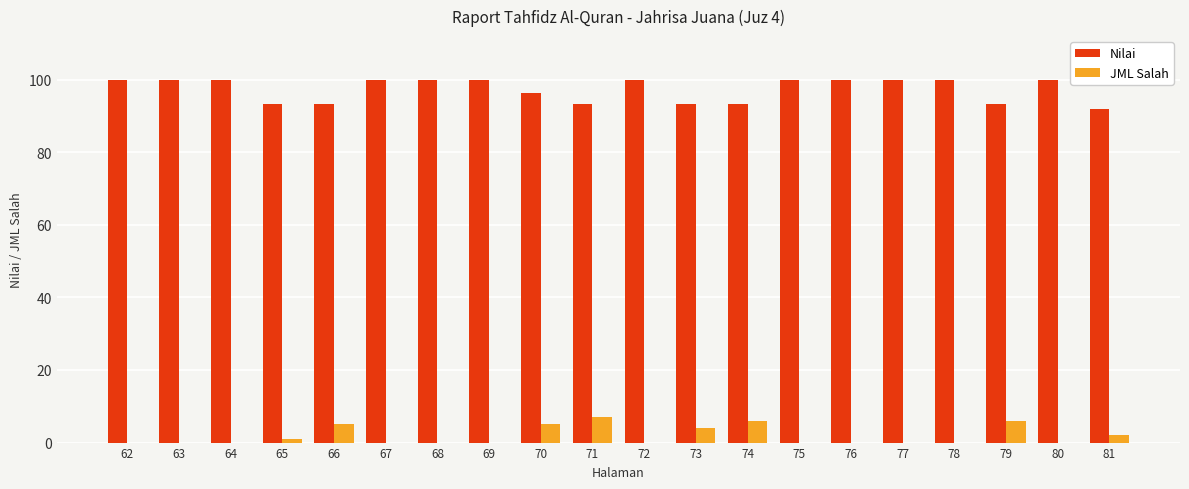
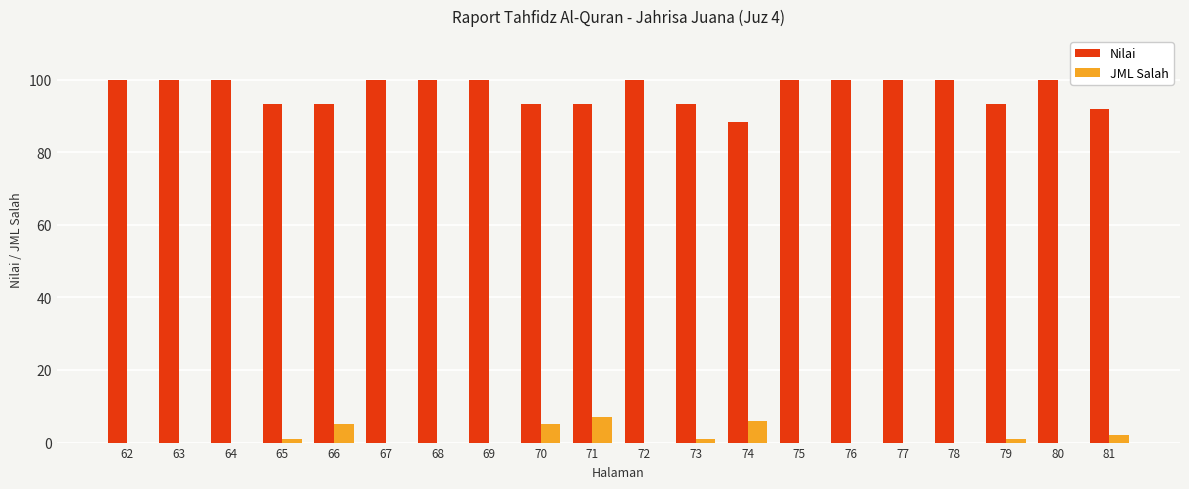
  {
    "Nilai": {
      "62": 100,
      "63": 100,
      "64": 100,
      "65": 93,
      "66": 93,
      "67": 100,
      "68": 100,
      "69": 100,
-     "70": 96,
+     "70": 93,
      "71": 93,
      "72": 100,
      "73": 93,
-     "74": 93,
+     "74": 88,
      "75": 100,
      "76": 100,
      "77": 100,
      "78": 100,
      "79": 93,
      "80": 100,
      "81": 92
    },
    "JML Salah": {
      "62": 0,
      "63": 0,
      "64": 0,
      "65": 1,
      "66": 5,
      "67": 0,
      "68": 0,
      "69": 0,
      "70": 5,
      "71": 7,
      "72": 0,
-     "73": 4,
+     "73": 1,
      "74": 6,
      "75": 0,
      "76": 0,
      "77": 0,
      "78": 0,
-     "79": 6,
+     "79": 1,
      "80": 0,
      "81": 2
    }
  }
